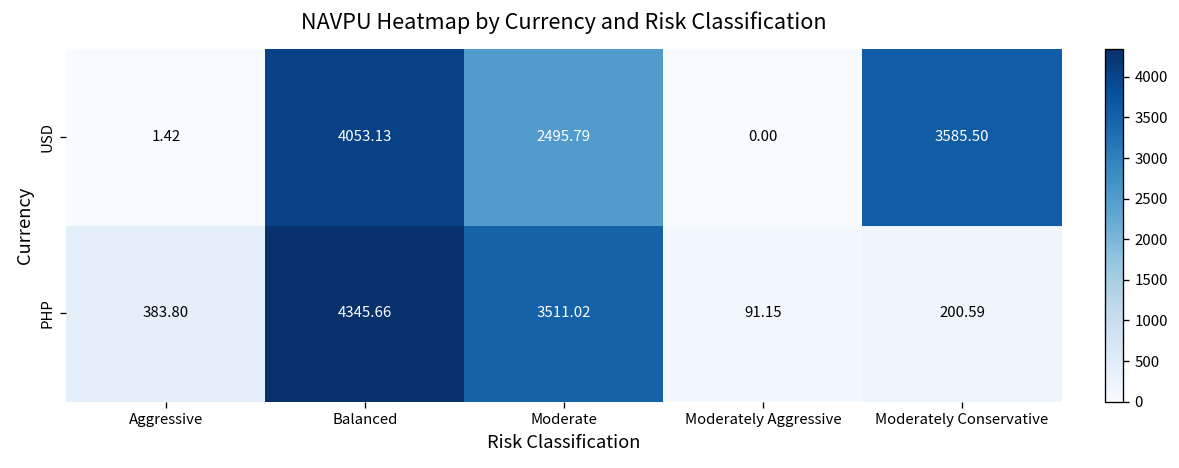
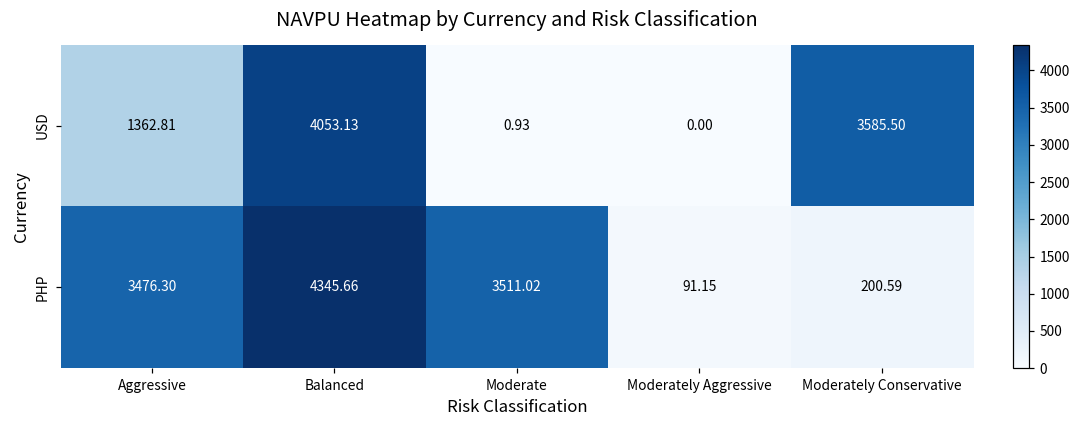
  {
    "USD": {
-     "Aggressive": 1.42,
+     "Aggressive": 1362.81,
      "Balanced": 4053.13,
-     "Moderate": 2495.79,
+     "Moderate": 0.93,
      "Moderately Aggressive": 0.00,
      "Moderately Conservative": 3585.50
    },
    "PHP": {
-     "Aggressive": 383.80,
+     "Aggressive": 3476.30,
      "Balanced": 4345.66,
      "Moderate": 3511.02,
      "Moderately Aggressive": 91.15,
      "Moderately Conservative": 200.59
    }
  }
